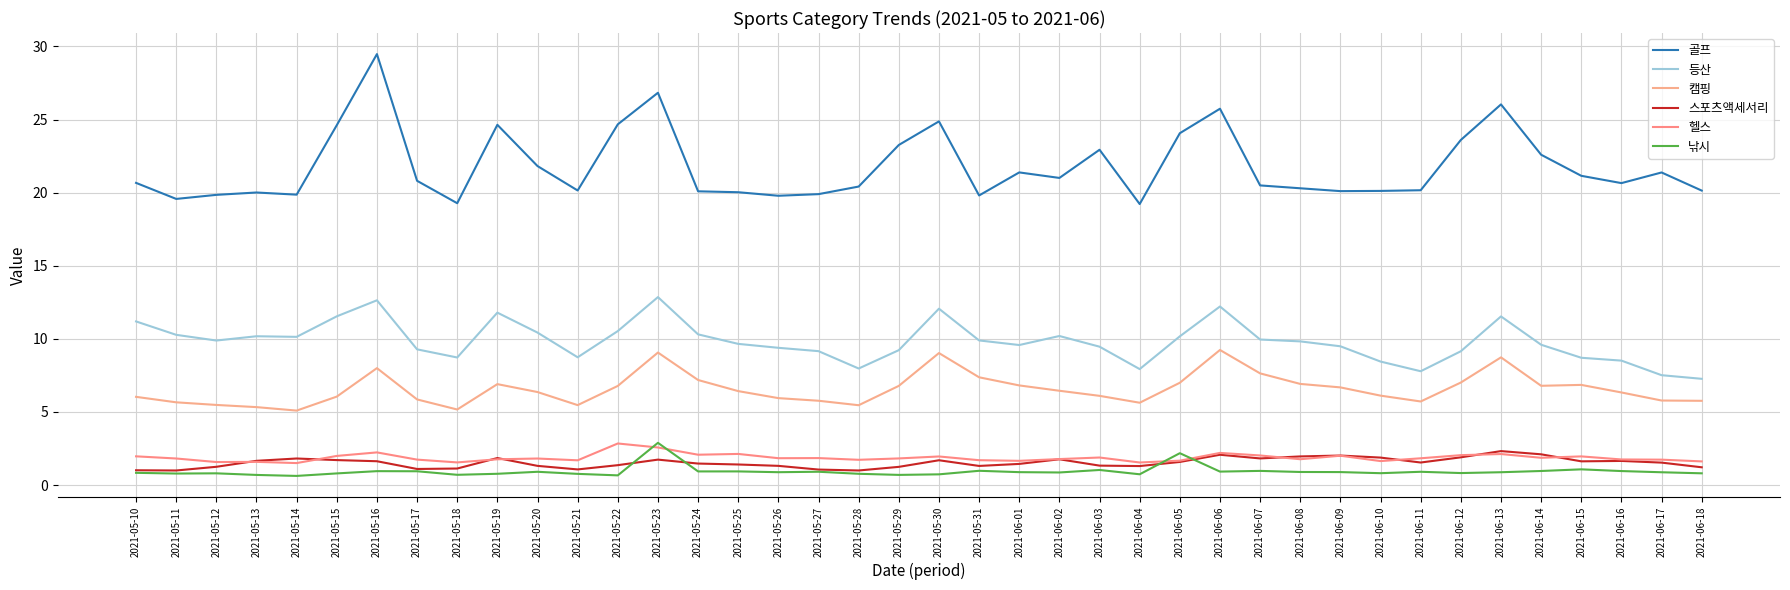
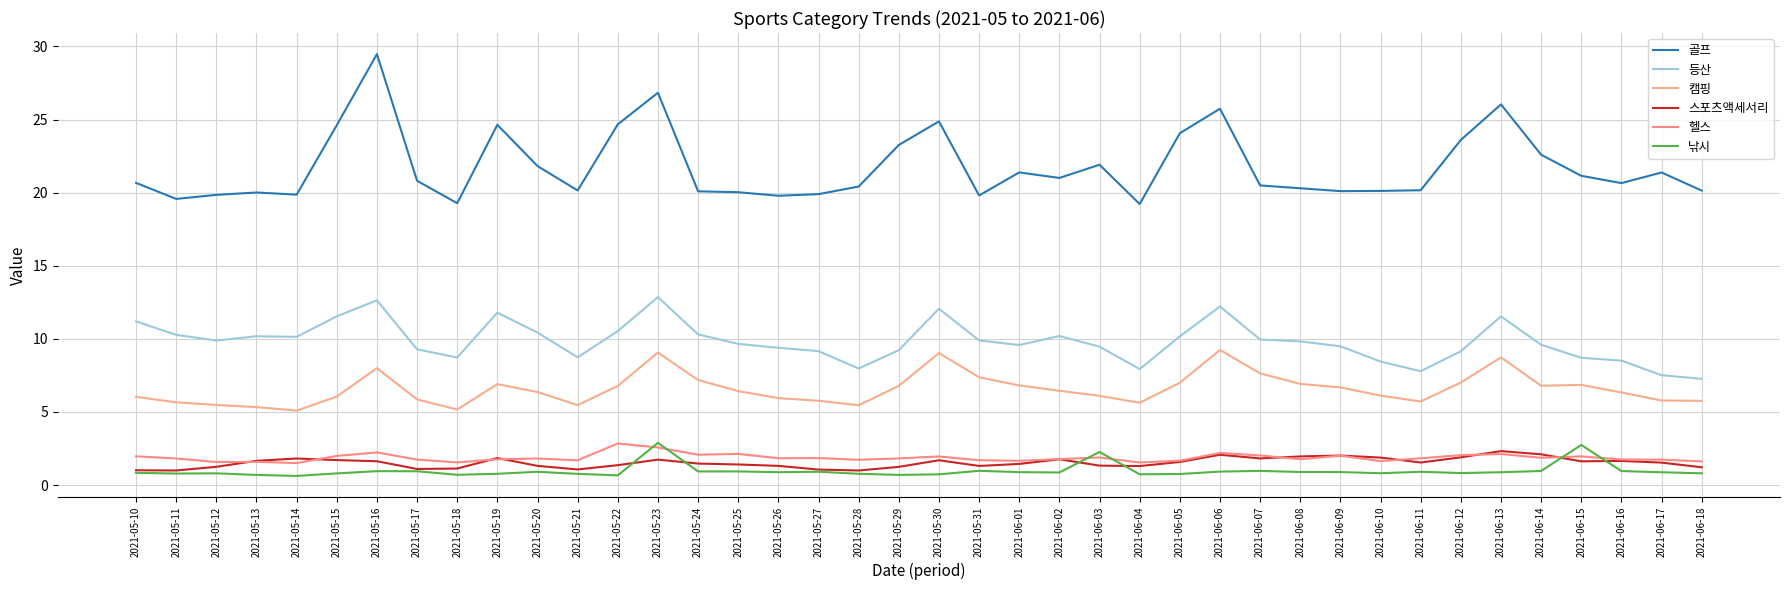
  {
    "골프": {
      "2021-05-10": 20.7,
      "2021-05-11": 19.6,
      "2021-05-12": 19.9,
      "2021-05-13": 20.0,
      "2021-05-14": 19.9,
      "2021-05-15": 24.6,
      "2021-05-16": 29.5,
      "2021-05-17": 20.8,
      "2021-05-18": 19.3,
      "2021-05-19": 24.6,
      "2021-05-20": 21.8,
      "2021-05-21": 20.2,
      "2021-05-22": 24.7,
      "2021-05-23": 26.8,
      "2021-05-24": 20.1,
      "2021-05-25": 20.0,
      "2021-05-26": 19.8,
      "2021-05-27": 19.9,
      "2021-05-28": 20.4,
      "2021-05-29": 23.3,
      "2021-05-30": 24.9,
      "2021-05-31": 19.8,
      "2021-06-01": 21.4,
      "2021-06-02": 21.0,
-     "2021-06-03": 22.9,
+     "2021-06-03": 21.9,
      "2021-06-04": 19.2,
      "2021-06-05": 24.1,
      "2021-06-06": 25.7,
      "2021-06-07": 20.5,
      "2021-06-08": 20.3,
      "2021-06-09": 20.1,
      "2021-06-10": 20.1,
      "2021-06-11": 20.2,
      "2021-06-12": 23.6,
      "2021-06-13": 26.0,
      "2021-06-14": 22.6,
      "2021-06-15": 21.2,
      "2021-06-16": 20.7,
      "2021-06-17": 21.4,
      "2021-06-18": 20.1
    },
    "등산": {
      "2021-05-10": 11.2,
      "2021-05-11": 10.3,
      "2021-05-12": 9.9,
      "2021-05-13": 10.2,
      "2021-05-14": 10.1,
      "2021-05-15": 11.5,
      "2021-05-16": 12.6,
      "2021-05-17": 9.3,
      "2021-05-18": 8.7,
      "2021-05-19": 11.8,
      "2021-05-20": 10.4,
      "2021-05-21": 8.7,
      "2021-05-22": 10.5,
      "2021-05-23": 12.9,
      "2021-05-24": 10.3,
      "2021-05-25": 9.7,
      "2021-05-26": 9.4,
      "2021-05-27": 9.2,
      "2021-05-28": 8.0,
      "2021-05-29": 9.2,
      "2021-05-30": 12.1,
      "2021-05-31": 9.9,
      "2021-06-01": 9.6,
      "2021-06-02": 10.2,
      "2021-06-03": 9.5,
      "2021-06-04": 7.9,
      "2021-06-05": 10.2,
      "2021-06-06": 12.2,
      "2021-06-07": 10.0,
      "2021-06-08": 9.8,
      "2021-06-09": 9.5,
      "2021-06-10": 8.4,
      "2021-06-11": 7.8,
      "2021-06-12": 9.2,
      "2021-06-13": 11.5,
      "2021-06-14": 9.6,
      "2021-06-15": 8.7,
      "2021-06-16": 8.5,
      "2021-06-17": 7.5,
      "2021-06-18": 7.3
    },
    "스포츠액세서리": {
      "2021-05-11": 1.0,
      "2021-05-12": 1.3,
      "2021-05-14": 1.8,
      "2021-05-15": 1.7,
      "2021-05-16": 1.6,
      "2021-05-18": 1.1,
      "2021-05-20": 1.3,
      "2021-05-21": 1.1,
      "2021-05-22": 1.4,
      "2021-05-23": 1.7,
      "2021-05-24": 1.5,
      "2021-05-25": 1.4,
      "2021-05-26": 1.3,
      "2021-05-28": 1.0,
      "2021-05-29": 1.2,
      "2021-05-30": 1.7,
      "2021-05-31": 1.3,
      "2021-06-01": 1.4,
      "2021-06-03": 1.3,
      "2021-06-04": 1.3,
      "2021-06-07": 1.8,
      "2021-06-08": 2.0,
      "2021-06-10": 1.9,
      "2021-06-11": 1.5,
      "2021-06-13": 2.3,
      "2021-06-14": 2.1,
      "2021-06-15": 1.6,
      "2021-06-17": 1.5,
      "2021-06-18": 1.2
    },
    "낚시": {
      "2021-05-11": 0.8,
      "2021-05-12": 0.8,
      "2021-05-13": 0.7,
      "2021-05-14": 0.6,
      "2021-05-15": 0.8,
      "2021-05-16": 1.0,
      "2021-05-18": 0.7,
      "2021-05-19": 0.8,
      "2021-05-20": 0.9,
      "2021-05-21": 0.8,
      "2021-05-22": 0.7,
      "2021-05-23": 2.9,
      "2021-05-24": 0.9,
      "2021-05-25": 0.9,
      "2021-05-26": 0.9,
      "2021-05-28": 0.8,
      "2021-05-29": 0.7,
      "2021-05-30": 0.7,
      "2021-05-31": 1.0,
      "2021-06-01": 0.9,
      "2021-06-02": 0.9,
-     "2021-06-03": 1.0,
+     "2021-06-03": 2.3,
      "2021-06-04": 0.7,
-     "2021-06-05": 2.2,
+     "2021-06-05": 0.8,
      "2021-06-06": 0.9,
      "2021-06-07": 1.0,
      "2021-06-08": 0.9,
      "2021-06-09": 0.9,
      "2021-06-10": 0.8,
      "2021-06-11": 0.9,
      "2021-06-12": 0.8,
      "2021-06-13": 0.9,
      "2021-06-14": 1.0,
-     "2021-06-15": 1.1,
+     "2021-06-15": 2.7,
      "2021-06-16": 1.0,
      "2021-06-17": 0.9,
      "2021-06-18": 0.8
    }
  }
